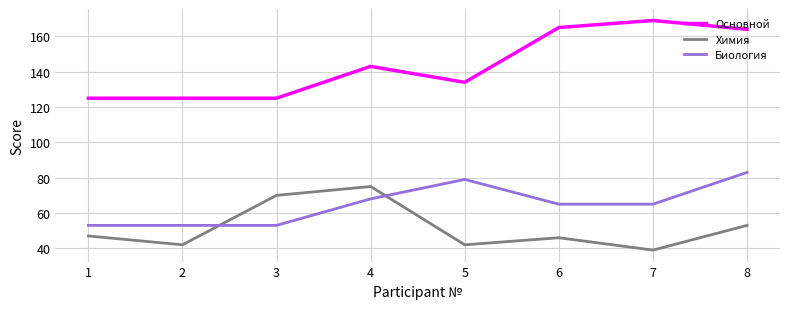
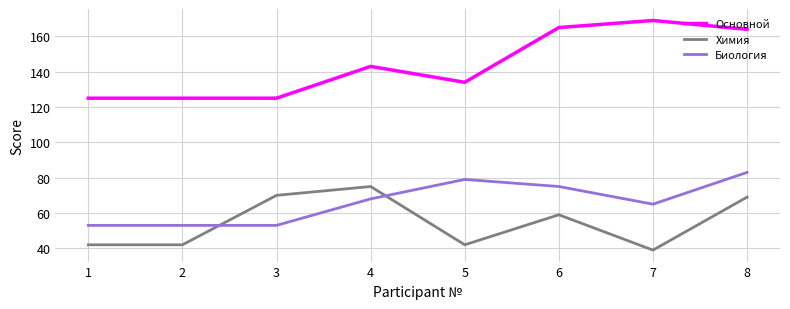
  {
    "Основной": {
      "1": 125,
      "2": 125,
      "3": 125,
      "4": 143,
      "5": 134,
      "6": 165,
      "7": 169,
      "8": 164
    },
    "Химия": {
-     "1": 47,
+     "1": 42,
      "2": 42,
      "3": 70,
      "4": 75,
      "5": 42,
-     "6": 46,
+     "6": 59,
      "7": 39,
-     "8": 53
+     "8": 69
    },
    "Биология": {
      "1": 53,
      "2": 53,
      "3": 53,
      "4": 68,
      "5": 79,
-     "6": 65,
+     "6": 75,
      "7": 65,
      "8": 83
    }
  }
